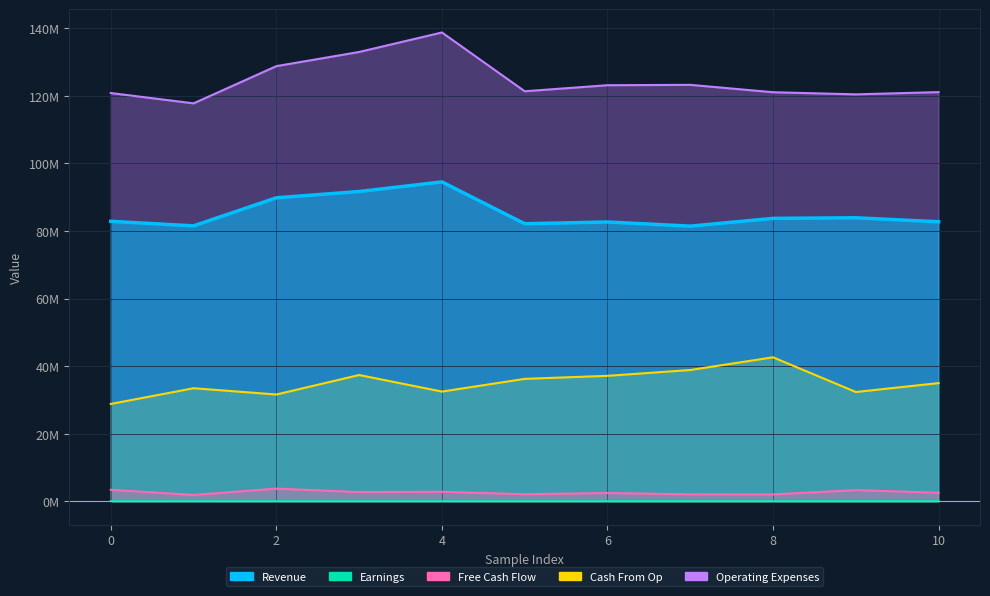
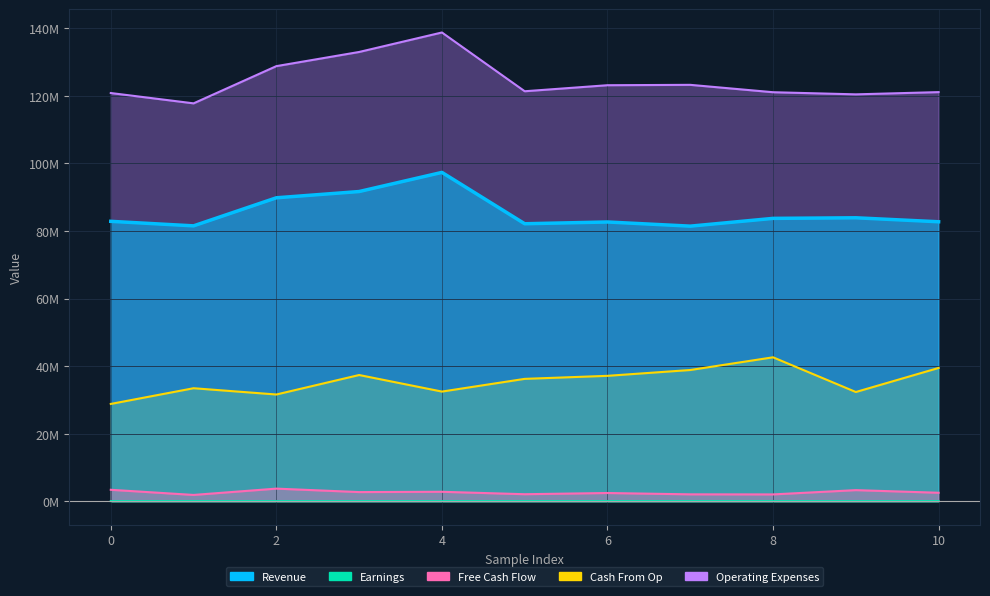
  {
    "Cash From Op": {
      "0": 29000000,
      "2": 32000000,
      "4": 32000000,
      "6": 37000000,
      "8": 43000000,
-     "10": 35000000
+     "10": 39000000
    },
    "Revenue": {
      "0": 83000000,
      "2": 90000000,
-     "4": 95000000,
+     "4": 97000000,
      "6": 83000000,
      "8": 84000000,
      "10": 83000000
    },
    "Earnings": {
      "0": 0,
      "2": 0,
      "4": 0,
      "6": 0,
      "8": 0,
      "10": 0
    }
  }
